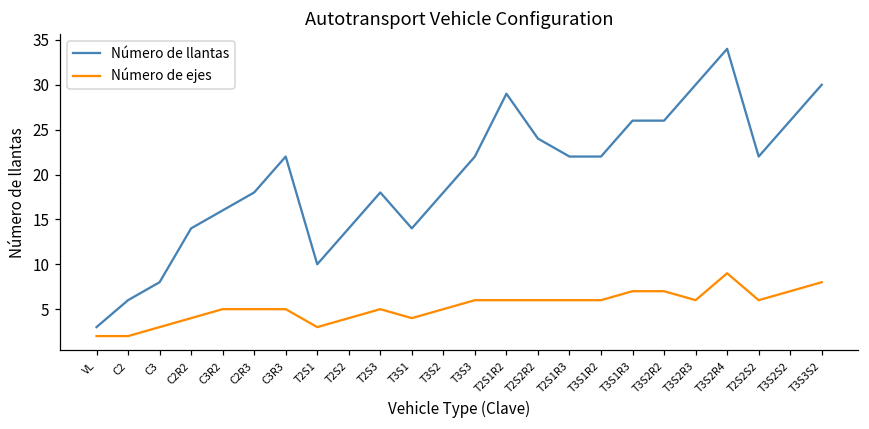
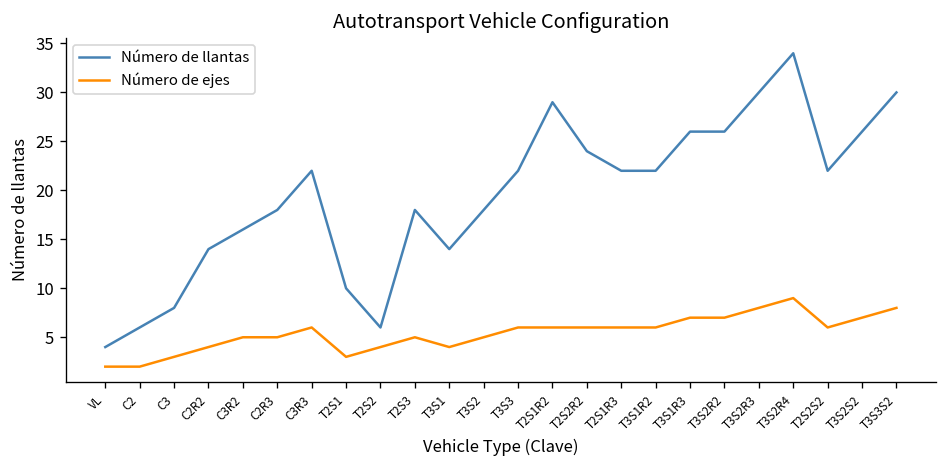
  {
    "Número de llantas": {
-     "VL": 3,
+     "VL": 4,
      "C2": 6,
      "C3": 8,
      "C2R2": 14,
      "C3R2": 16,
      "C2R3": 18,
      "C3R3": 22,
      "T2S1": 10,
-     "T2S2": 14,
+     "T2S2": 6,
      "T2S3": 18,
      "T3S1": 14,
      "T3S2": 18,
      "T3S3": 22,
      "T2S1R2": 29,
      "T2S2R2": 24,
      "T2S1R3": 22,
      "T3S1R2": 22,
      "T3S1R3": 26,
      "T3S2R2": 26,
      "T3S2R3": 30,
      "T3S2R4": 34,
      "T2S2S2": 22,
      "T3S2S2": 26,
      "T3S3S2": 30
    },
    "Número de ejes": {
      "VL": 2,
      "C2": 2,
      "C3": 3,
      "C2R2": 4,
      "C3R2": 5,
      "C2R3": 5,
-     "C3R3": 5,
+     "C3R3": 6,
      "T2S1": 3,
      "T2S2": 4,
      "T2S3": 5,
      "T3S1": 4,
      "T3S2": 5,
      "T3S3": 6,
      "T2S1R2": 6,
      "T2S2R2": 6,
      "T2S1R3": 6,
      "T3S1R2": 6,
      "T3S1R3": 7,
      "T3S2R2": 7,
-     "T3S2R3": 6,
+     "T3S2R3": 8,
      "T3S2R4": 9,
      "T2S2S2": 6,
      "T3S2S2": 7,
      "T3S3S2": 8
    }
  }
